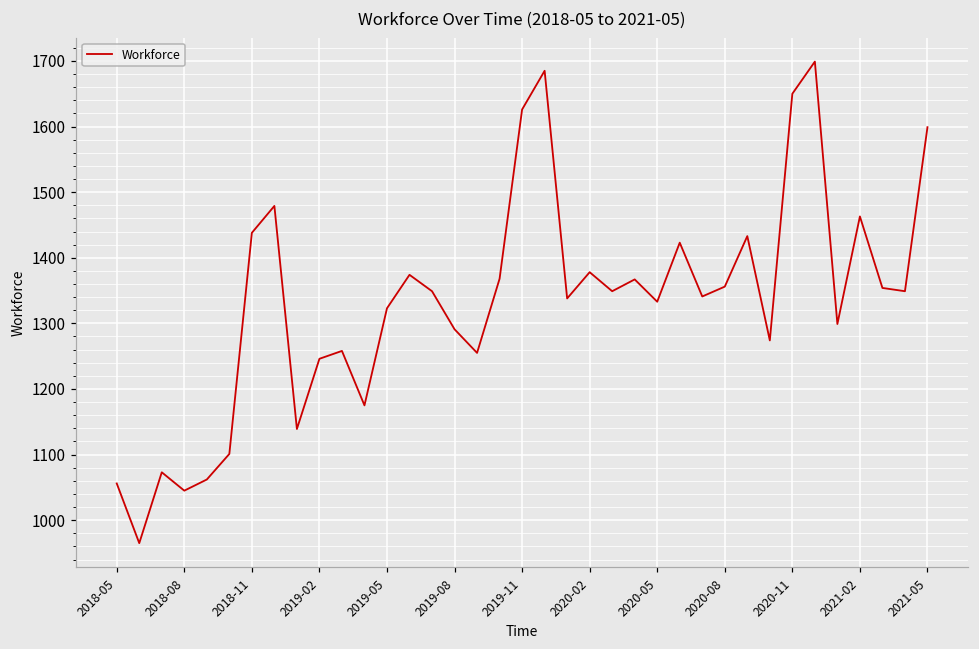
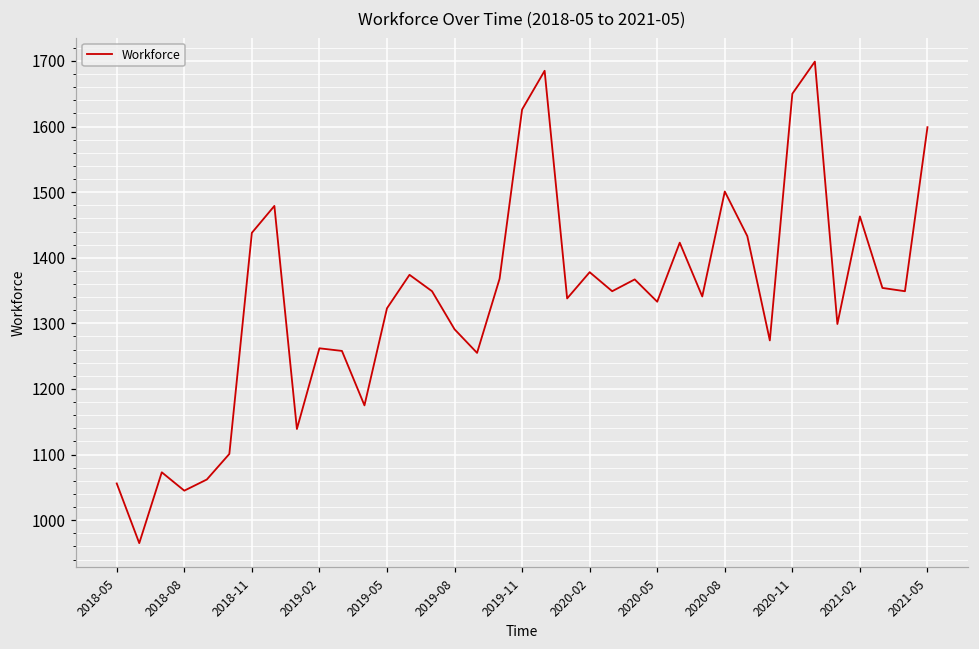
  {
    "2018-05": 1060,
    "2018-08": 1050,
    "2018-11": 1440,
-   "2019-02": 1250,
+   "2019-02": 1260,
    "2019-05": 1320,
    "2019-08": 1290,
    "2019-11": 1630,
    "2020-02": 1380,
    "2020-05": 1330,
-   "2020-08": 1360,
+   "2020-08": 1500,
    "2020-11": 1650,
    "2021-02": 1460,
    "2021-05": 1600
  }
